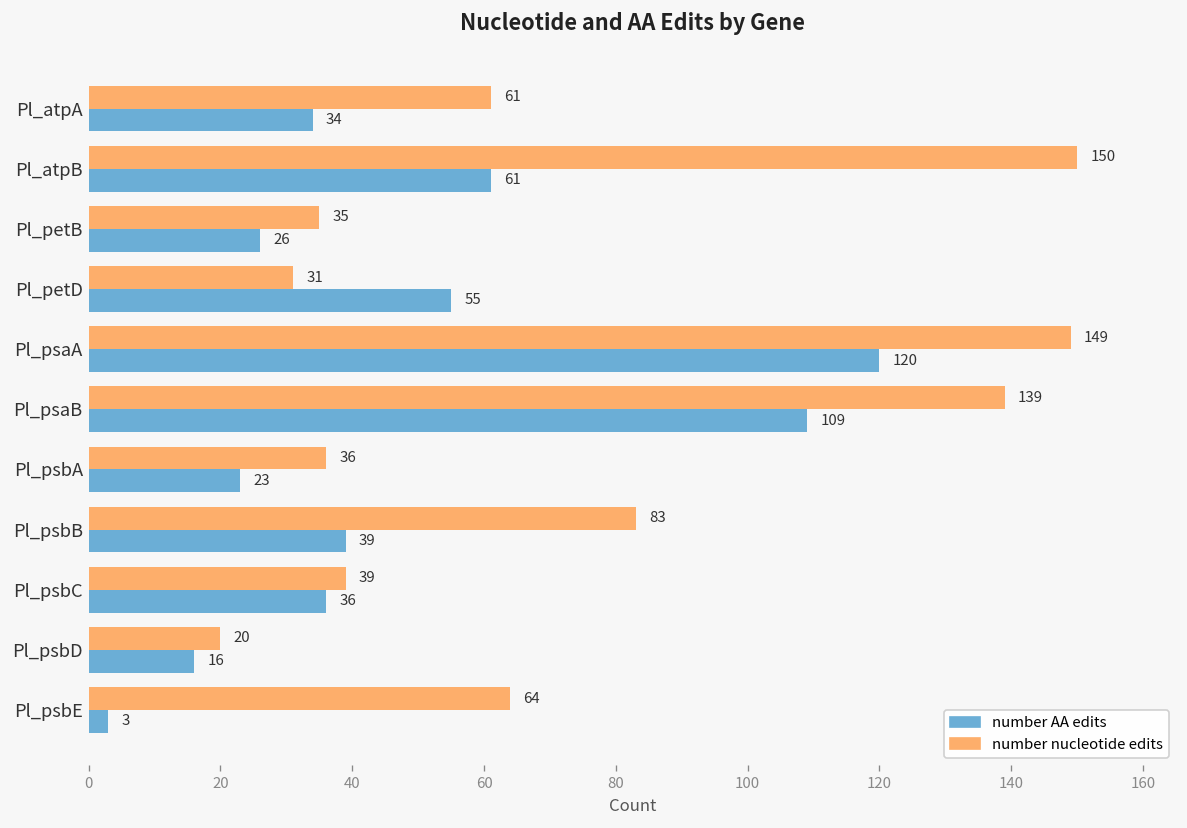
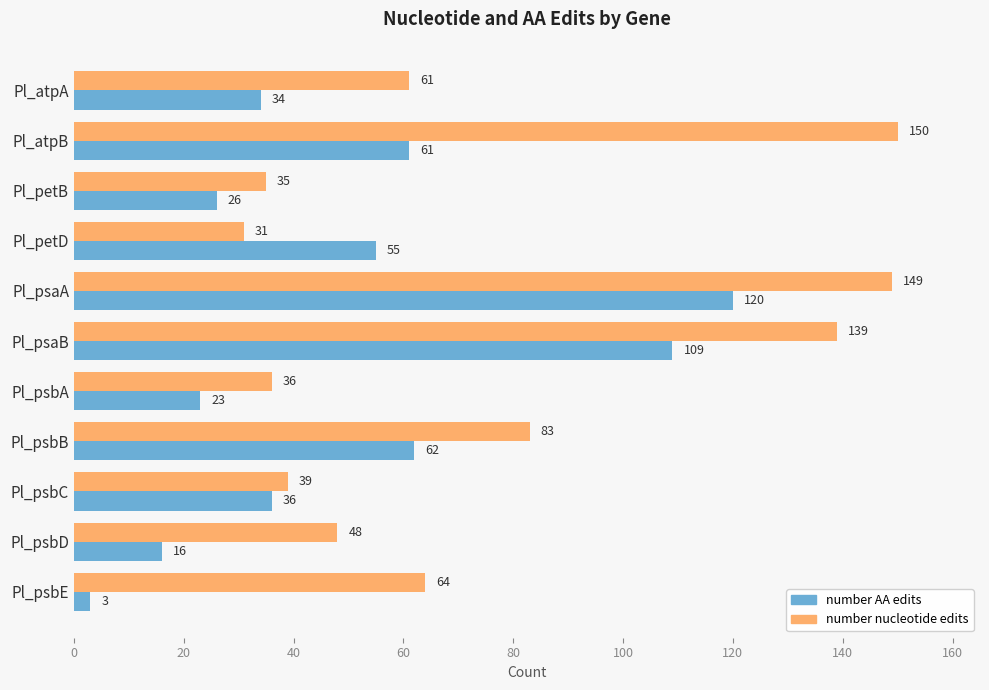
  {
    "number AA edits": {
      "Pl_atpA": 34,
      "Pl_atpB": 61,
      "Pl_petB": 26,
      "Pl_petD": 55,
      "Pl_psaA": 120,
      "Pl_psaB": 109,
      "Pl_psbA": 23,
-     "Pl_psbB": 39,
+     "Pl_psbB": 62,
      "Pl_psbC": 36,
      "Pl_psbD": 16,
      "Pl_psbE": 3
    },
    "number nucleotide edits": {
      "Pl_atpA": 61,
      "Pl_atpB": 150,
      "Pl_petB": 35,
      "Pl_petD": 31,
      "Pl_psaA": 149,
      "Pl_psaB": 139,
      "Pl_psbA": 36,
      "Pl_psbB": 83,
      "Pl_psbC": 39,
-     "Pl_psbD": 20,
+     "Pl_psbD": 48,
      "Pl_psbE": 64
    }
  }
